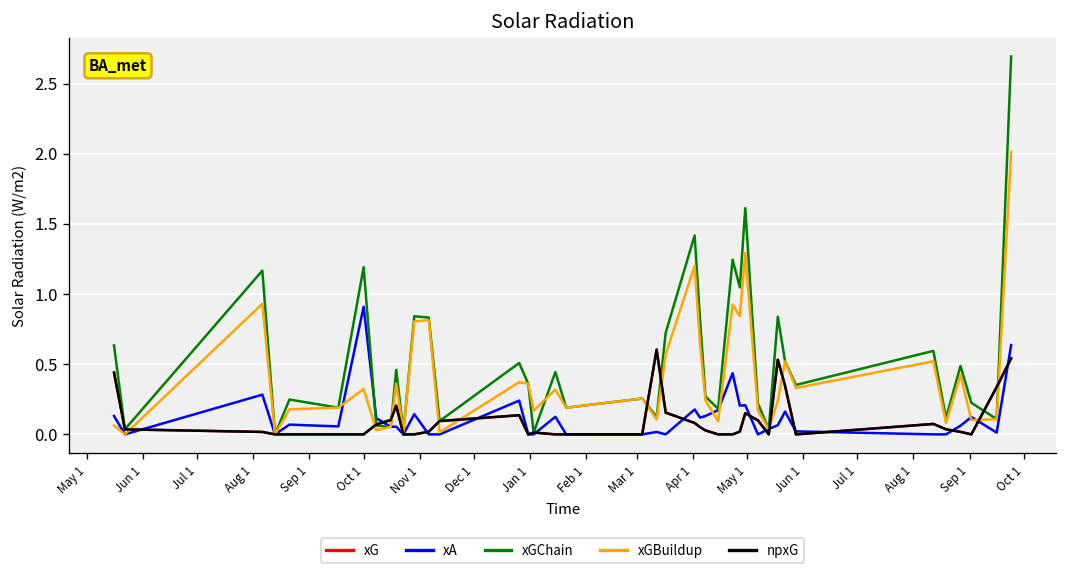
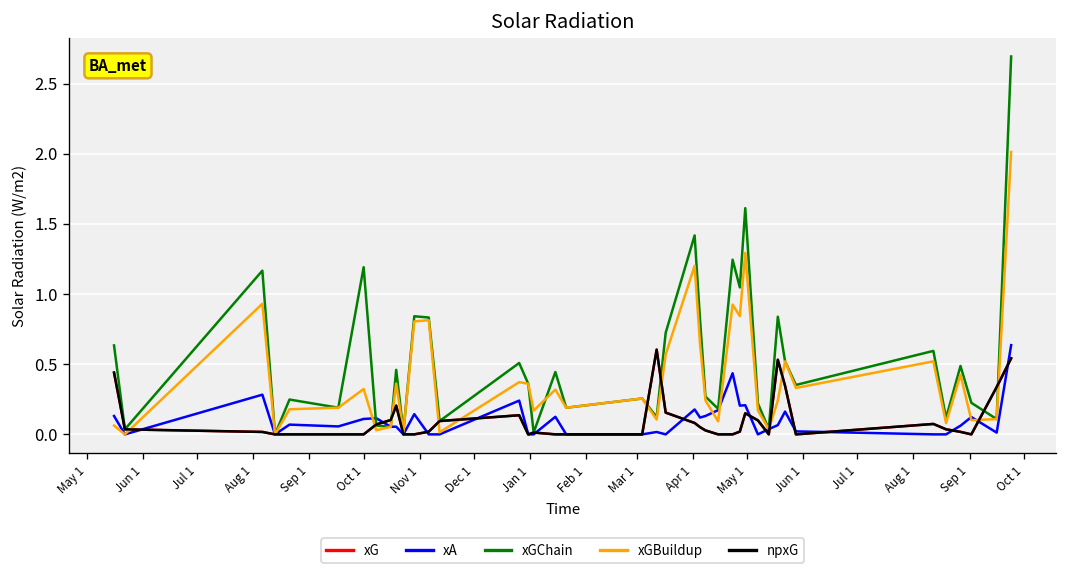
  {
    "npxG": {
      "Oct 1": 0.00
    },
    "xA": {
-     "Oct 1": 0.91
+     "Oct 1": 0.11
    },
    "xGChain": {
      "Oct 1": 1.19
    },
    "xGBuildup": {
      "Oct 1": 0.32
    }
  }
